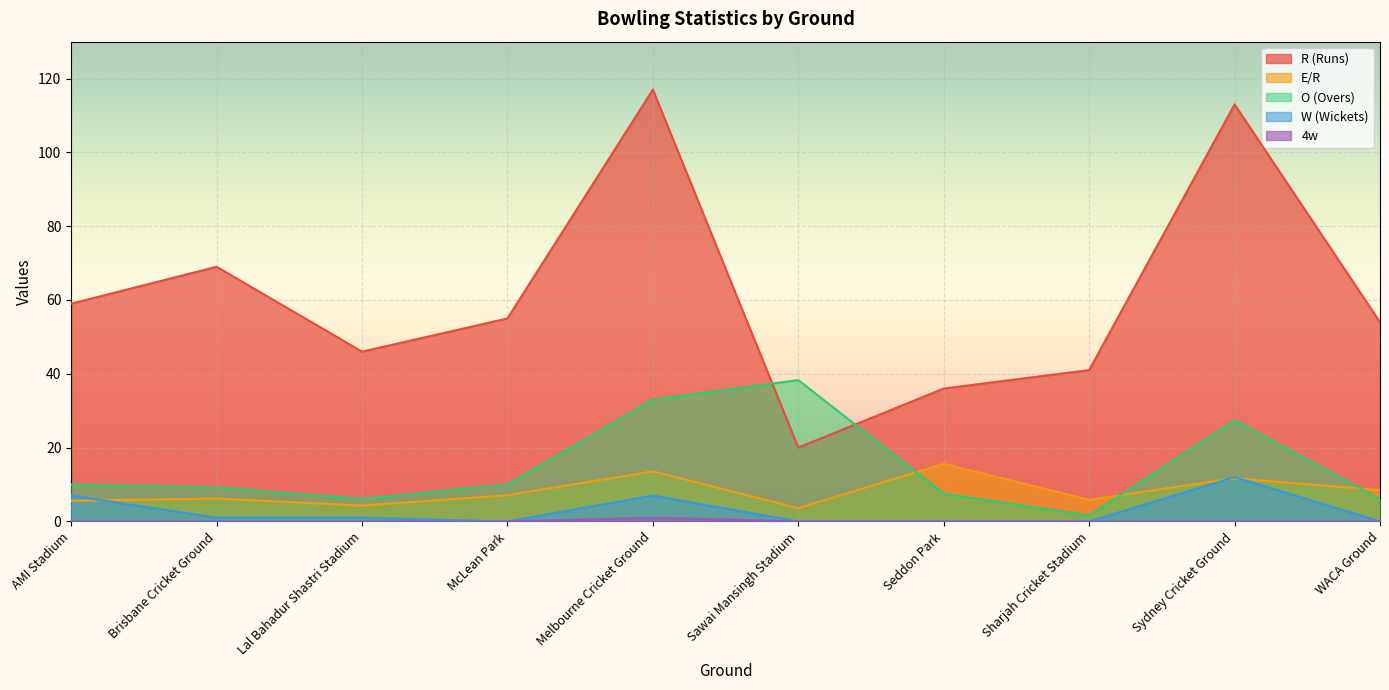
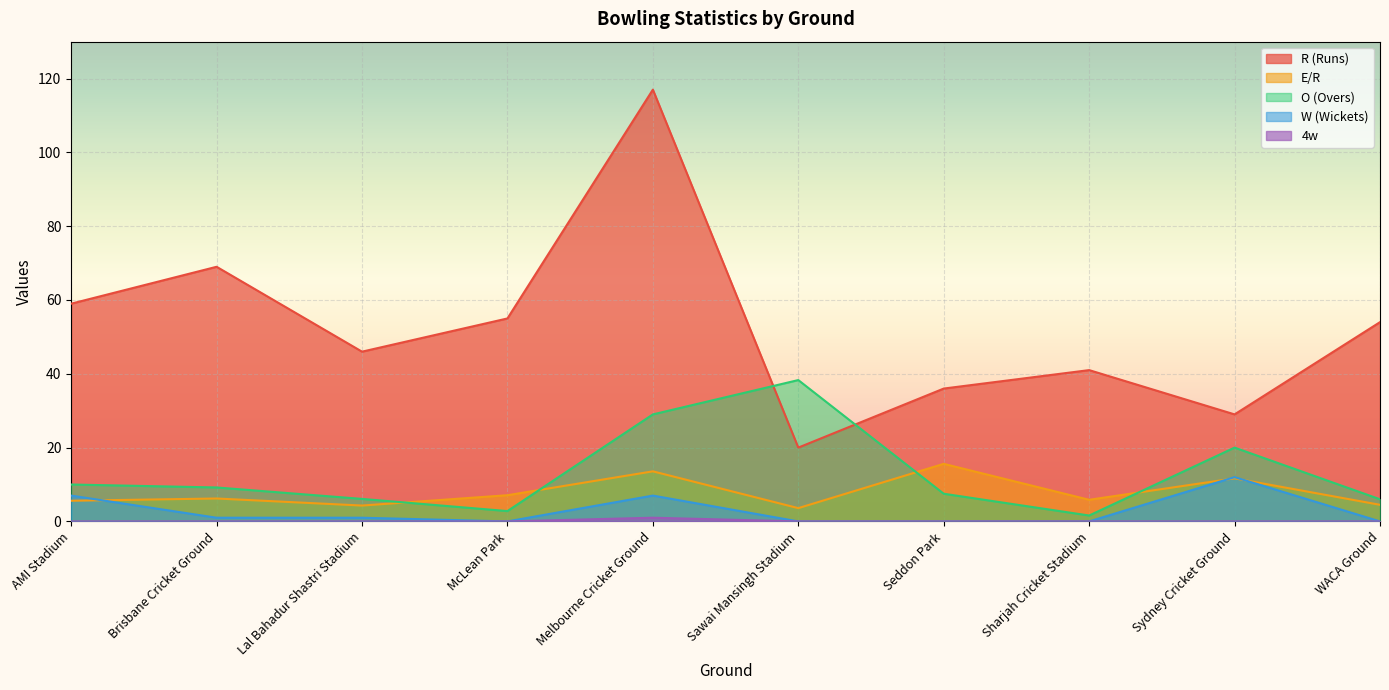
  {
    "R (Runs)": {
      "AMI Stadium": 59,
      "Brisbane Cricket Ground": 69,
      "Lal Bahadur Shastri Stadium": 46,
      "McLean Park": 55,
      "Melbourne Cricket Ground": 117,
      "Sawai Mansingh Stadium": 20,
      "Seddon Park": 36,
      "Sharjah Cricket Stadium": 41,
-     "Sydney Cricket Ground": 113,
+     "Sydney Cricket Ground": 29,
      "WACA Ground": 54
    },
    "E/R": {
      "AMI Stadium": 6,
      "Brisbane Cricket Ground": 6,
      "Lal Bahadur Shastri Stadium": 4,
      "McLean Park": 7,
      "Melbourne Cricket Ground": 14,
      "Sawai Mansingh Stadium": 4,
      "Seddon Park": 16,
      "Sharjah Cricket Stadium": 6,
-     "WACA Ground": 9
+     "WACA Ground": 5
    },
    "O (Overs)": {
      "AMI Stadium": 10,
      "Brisbane Cricket Ground": 9,
      "Lal Bahadur Shastri Stadium": 6,
-     "McLean Park": 10,
-     "Melbourne Cricket Ground": 33,
+     "McLean Park": 3,
+     "Melbourne Cricket Ground": 29,
      "Sawai Mansingh Stadium": 38,
      "Seddon Park": 8,
      "Sharjah Cricket Stadium": 2,
-     "Sydney Cricket Ground": 27,
+     "Sydney Cricket Ground": 20,
      "WACA Ground": 6
    },
    "W (Wickets)": {
      "AMI Stadium": 7,
      "Brisbane Cricket Ground": 1,
      "Lal Bahadur Shastri Stadium": 1,
      "Melbourne Cricket Ground": 7
    },
    "4w": {
      "AMI Stadium": 0,
      "Brisbane Cricket Ground": 0,
      "Lal Bahadur Shastri Stadium": 0,
      "Melbourne Cricket Ground": 1,
      "Sydney Cricket Ground": 0
    }
  }
